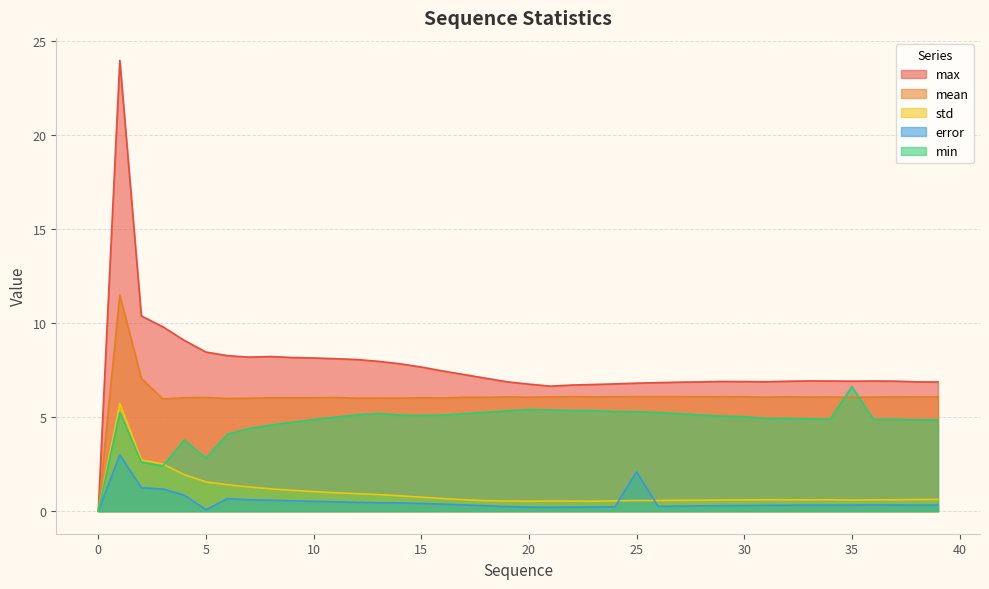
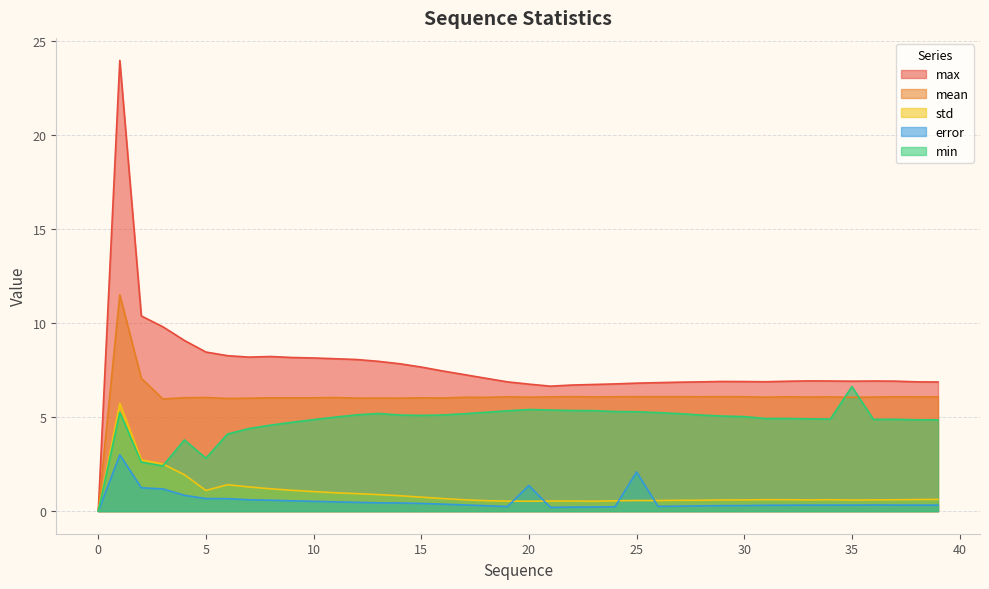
  {
    "std": {
-     "5": 1.6,
+     "5": 1.1,
      "10": 1.0,
      "15": 0.7,
      "20": 0.5,
      "25": 0.6,
      "30": 0.6,
      "35": 0.6
    },
    "error": {
-     "5": 0.1,
+     "5": 0.7,
      "10": 0.5,
      "15": 0.4,
-     "20": 0.2,
+     "20": 1.4,
      "25": 2.1,
      "30": 0.3,
      "35": 0.3
    },
    "min": {
      "5": 2.8,
      "10": 4.9,
      "15": 5.1,
      "20": 5.4,
      "25": 5.3,
      "30": 5.0,
      "35": 6.6
    }
  }
